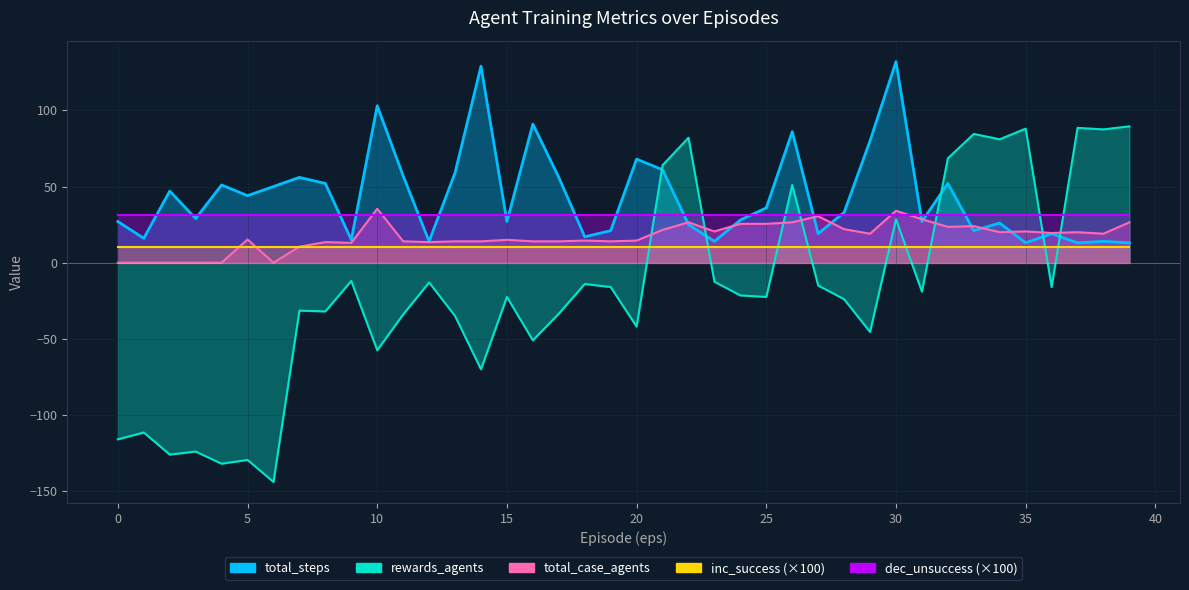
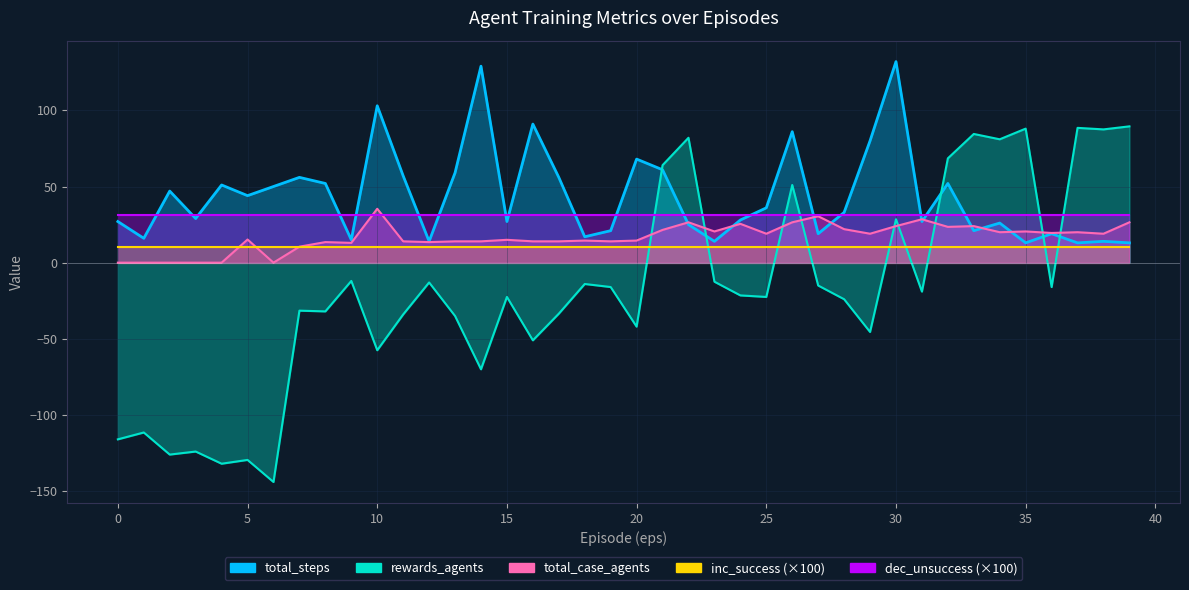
  {
    "total_case_agents": {
      "5": 15,
      "10": 35,
      "15": 15,
      "20": 15,
-     "25": 26,
-     "30": 34,
+     "25": 19,
+     "30": 24,
      "35": 21
    },
    "inc_success (×100)": {
      "0": 10,
      "5": 10,
      "10": 10,
      "15": 10,
      "20": 10,
      "25": 10,
      "30": 10,
      "35": 10
    },
    "dec_unsuccess (×100)": {
      "0": 31,
      "5": 31,
      "10": 31,
      "15": 31,
      "20": 31,
      "25": 31,
      "30": 31,
      "35": 31
    }
  }
